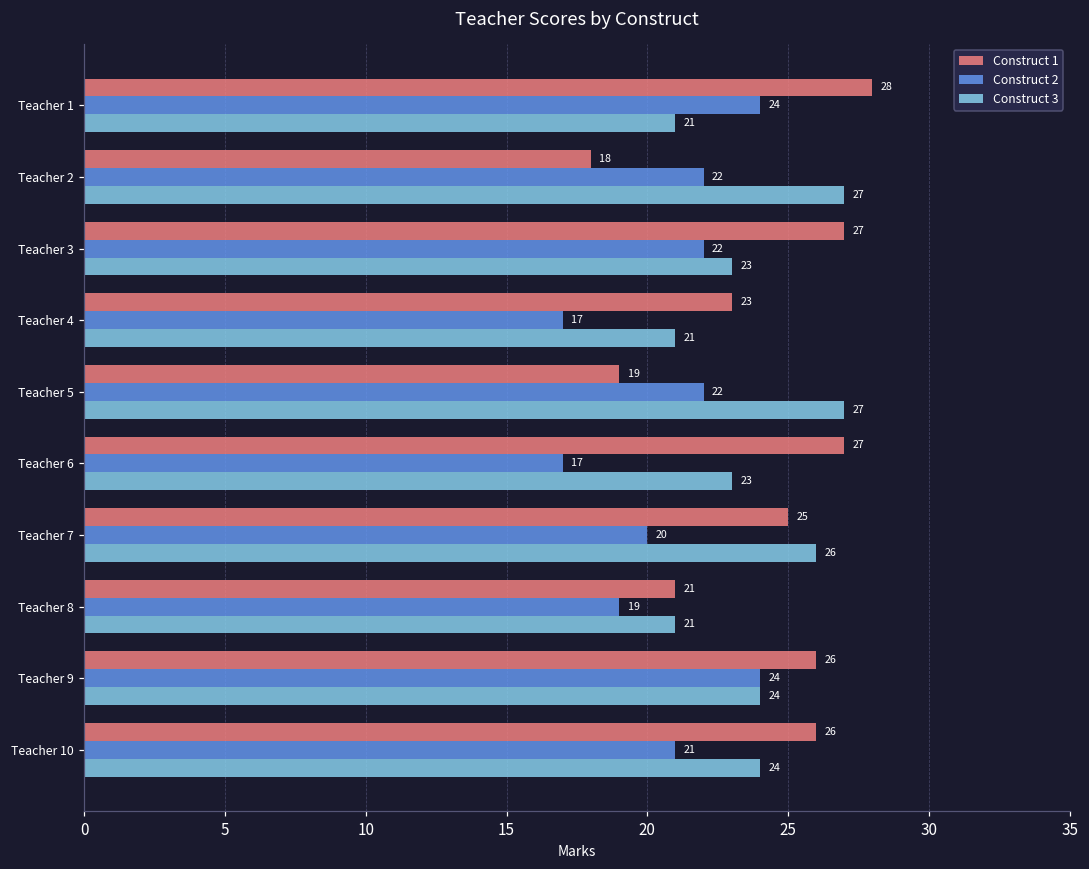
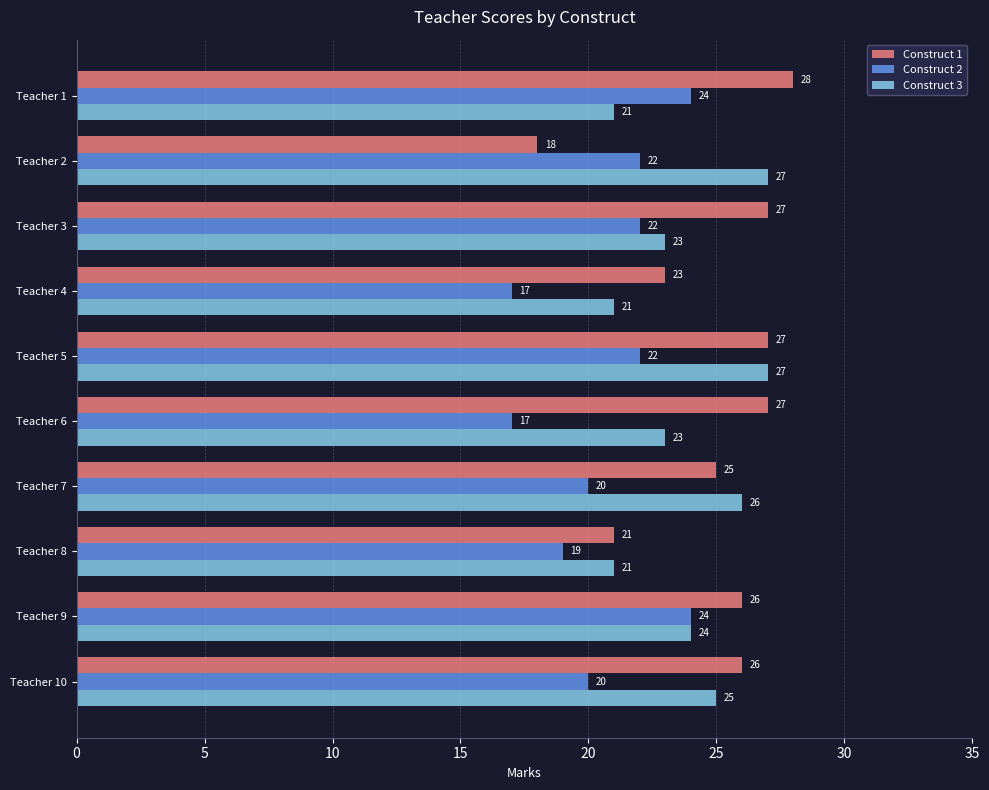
  {
    "Construct 1": {
      "Teacher 1": 28,
      "Teacher 2": 18,
      "Teacher 3": 27,
      "Teacher 4": 23,
-     "Teacher 5": 19,
+     "Teacher 5": 27,
      "Teacher 6": 27,
      "Teacher 7": 25,
      "Teacher 8": 21,
      "Teacher 9": 26,
      "Teacher 10": 26
    },
    "Construct 2": {
      "Teacher 1": 24,
      "Teacher 2": 22,
      "Teacher 3": 22,
      "Teacher 4": 17,
      "Teacher 5": 22,
      "Teacher 6": 17,
      "Teacher 7": 20,
      "Teacher 8": 19,
      "Teacher 9": 24,
-     "Teacher 10": 21
+     "Teacher 10": 20
    },
    "Construct 3": {
      "Teacher 1": 21,
      "Teacher 2": 27,
      "Teacher 3": 23,
      "Teacher 4": 21,
      "Teacher 5": 27,
      "Teacher 6": 23,
      "Teacher 7": 26,
      "Teacher 8": 21,
      "Teacher 9": 24,
-     "Teacher 10": 24
+     "Teacher 10": 25
    }
  }
